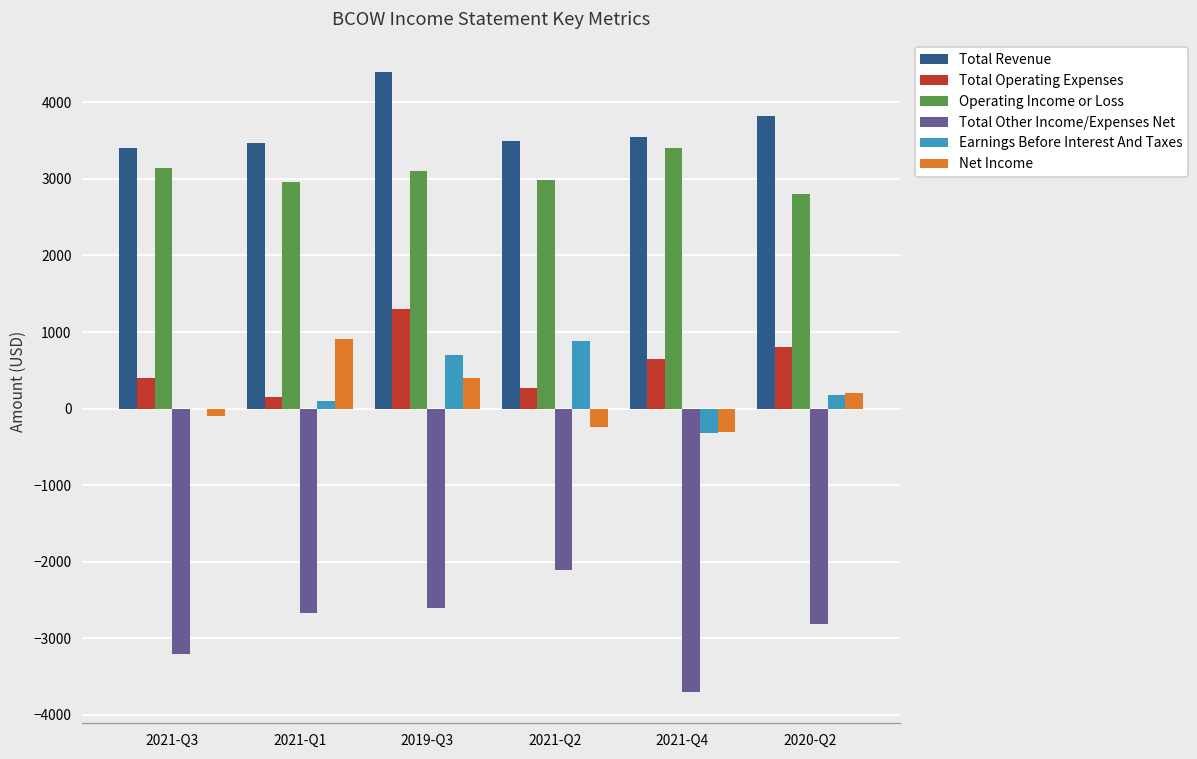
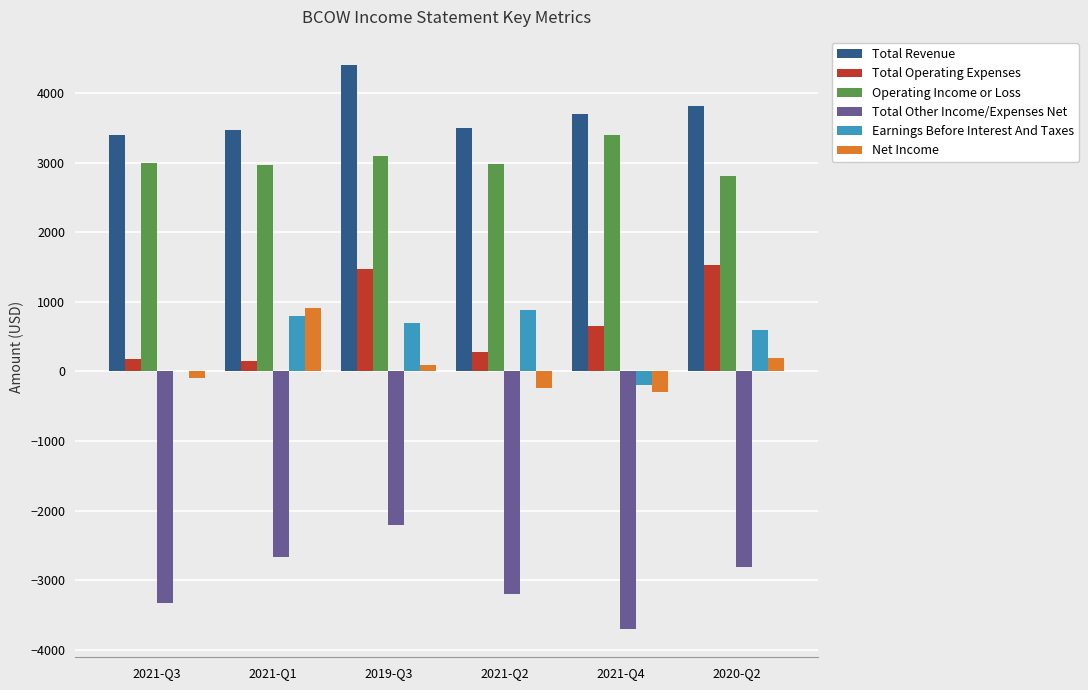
  {
    "Total Revenue": {
      "2021-Q3": 3400,
      "2021-Q1": 3500,
      "2019-Q3": 4400,
      "2021-Q2": 3500,
-     "2021-Q4": 3500,
+     "2021-Q4": 3700,
      "2020-Q2": 3800
    },
    "Total Operating Expenses": {
-     "2021-Q3": 400,
+     "2021-Q3": 200,
      "2021-Q1": 200,
-     "2019-Q3": 1300,
+     "2019-Q3": 1500,
      "2021-Q2": 300,
      "2021-Q4": 700,
-     "2020-Q2": 800
+     "2020-Q2": 1500
    },
    "Operating Income or Loss": {
-     "2021-Q3": 3100,
+     "2021-Q3": 3000,
      "2021-Q1": 3000,
      "2019-Q3": 3100,
      "2021-Q2": 3000,
      "2021-Q4": 3400,
      "2020-Q2": 2800
    },
    "Total Other Income/Expenses Net": {
-     "2021-Q3": -3200,
+     "2021-Q3": -3300,
      "2021-Q1": -2700,
-     "2019-Q3": -2600,
-     "2021-Q2": -2100,
+     "2019-Q3": -2200,
+     "2021-Q2": -3200,
      "2021-Q4": -3700,
      "2020-Q2": -2800
    },
    "Earnings Before Interest And Taxes": {
      "2021-Q3": 0,
-     "2021-Q1": 100,
+     "2021-Q1": 800,
      "2019-Q3": 700,
      "2021-Q2": 900,
-     "2021-Q4": -300,
-     "2020-Q2": 200
+     "2021-Q4": -200,
+     "2020-Q2": 600
    },
    "Net Income": {
      "2021-Q3": -100,
      "2021-Q1": 900,
-     "2019-Q3": 400,
+     "2019-Q3": 100,
      "2021-Q2": -200,
      "2021-Q4": -300,
      "2020-Q2": 200
    }
  }
